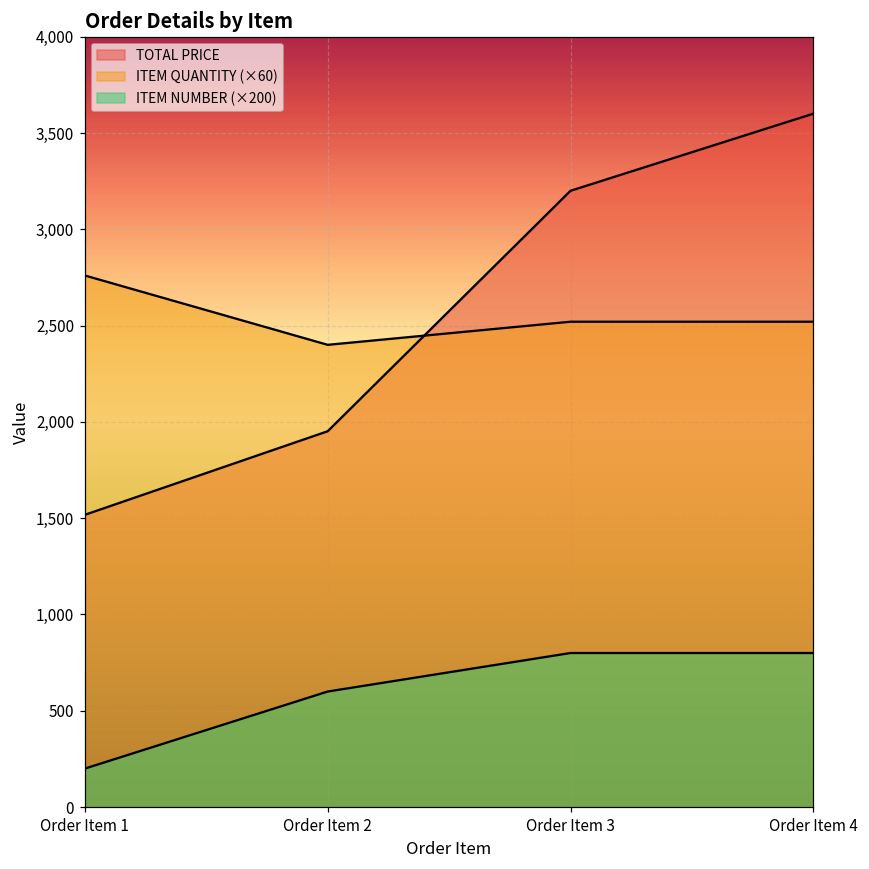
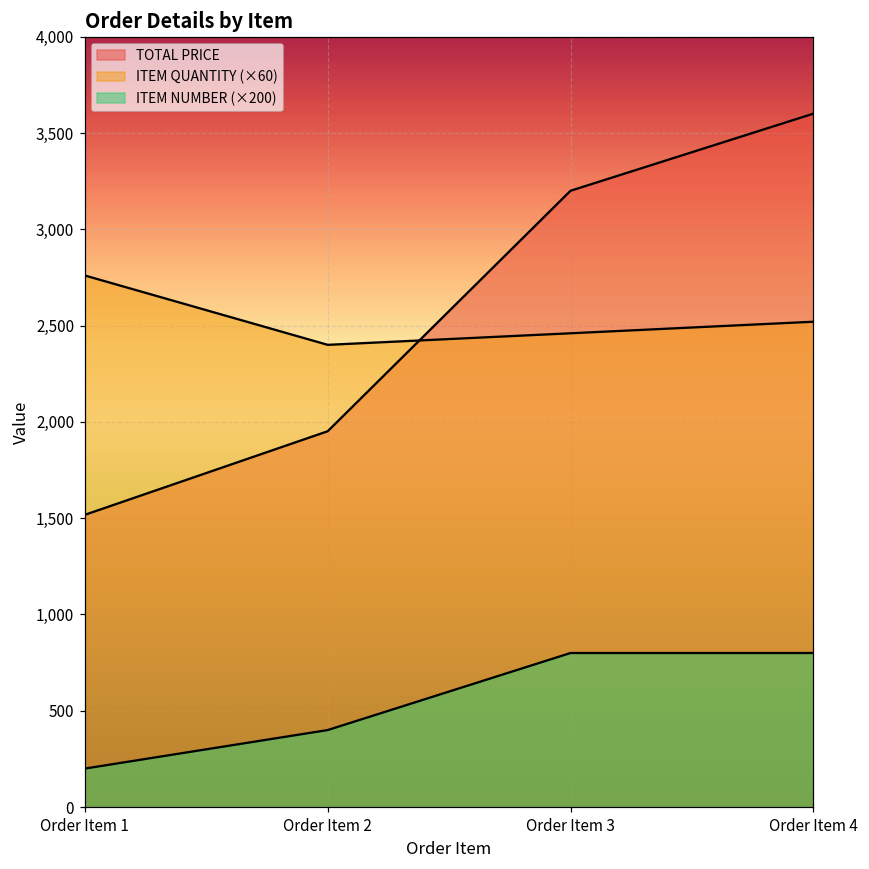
  {
    "TOTAL PRICE": {
      "Order Item 1": "1,520",
      "Order Item 2": "1,950",
      "Order Item 3": "3,200",
      "Order Item 4": "3,600"
    },
    "ITEM QUANTITY (×60)": {
      "Order Item 1": "2,760",
      "Order Item 2": "2,400",
-     "Order Item 3": "2,520",
+     "Order Item 3": "2,460",
      "Order Item 4": "2,520"
    },
    "ITEM NUMBER (×200)": {
      "Order Item 1": "200",
-     "Order Item 2": "600",
+     "Order Item 2": "400",
      "Order Item 3": "800",
      "Order Item 4": "800"
    }
  }
